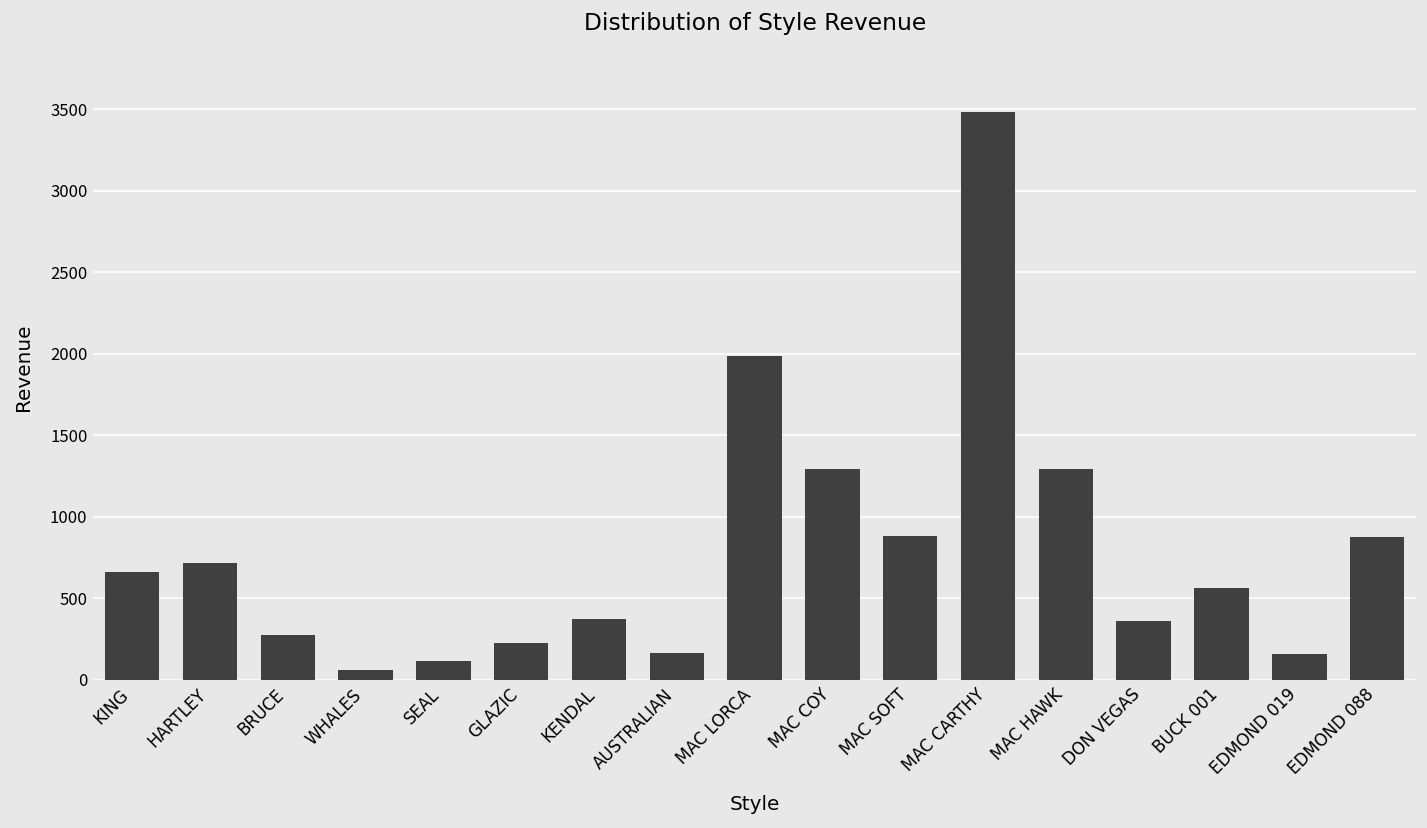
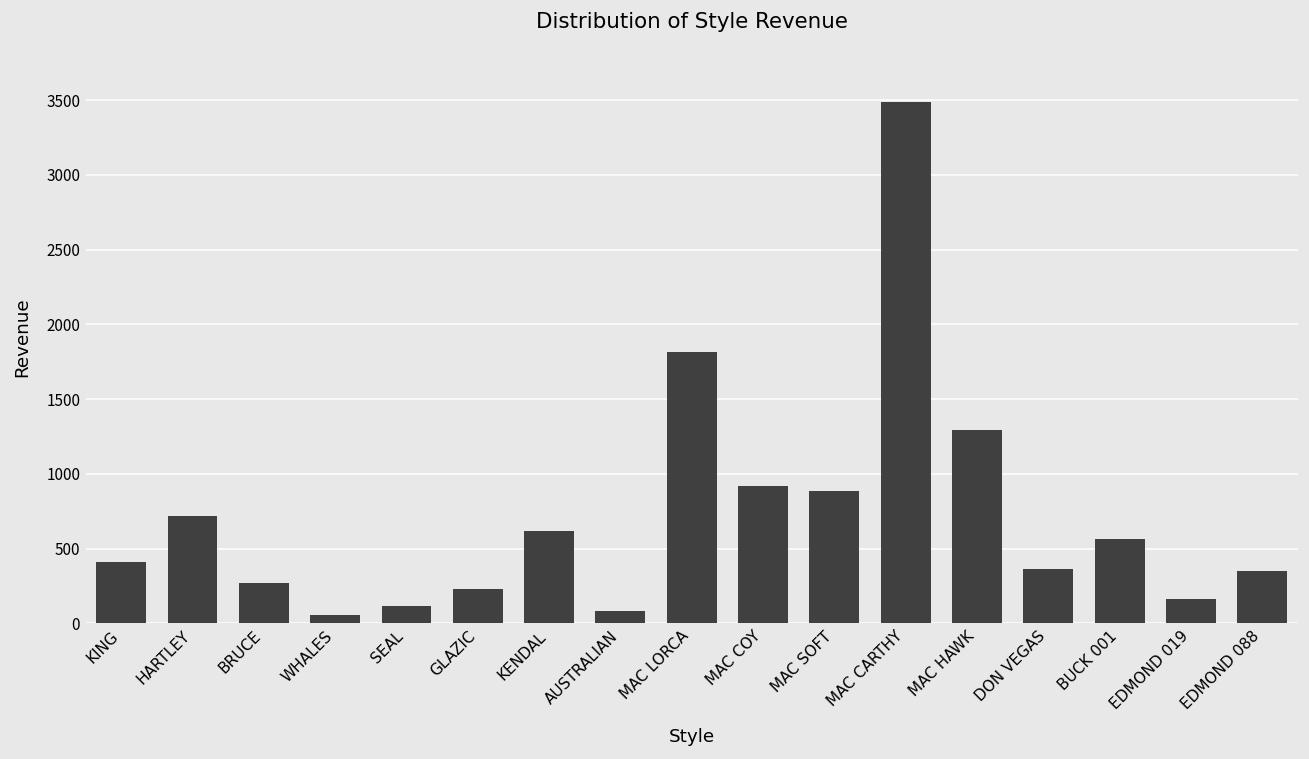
  {
-   "KING": 660,
+   "KING": 410,
    "HARTLEY": 720,
    "BRUCE": 270,
    "WHALES": 60,
    "SEAL": 120,
    "GLAZIC": 230,
-   "KENDAL": 370,
-   "AUSTRALIAN": 160,
-   "MAC LORCA": 1990,
-   "MAC COY": 1300,
+   "KENDAL": 610,
+   "AUSTRALIAN": 80,
+   "MAC LORCA": 1810,
+   "MAC COY": 920,
    "MAC SOFT": 880,
    "MAC CARTHY": 3480,
    "MAC HAWK": 1290,
    "DON VEGAS": 360,
    "BUCK 001": 560,
    "EDMOND 019": 160,
-   "EDMOND 088": 880
+   "EDMOND 088": 350
  }
